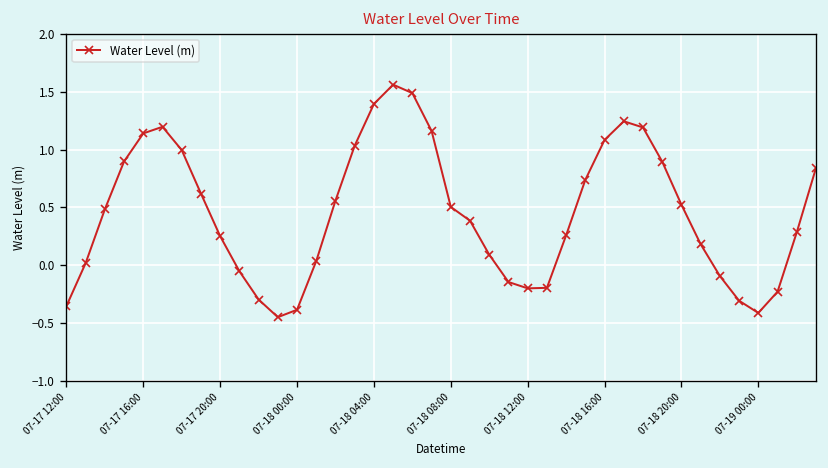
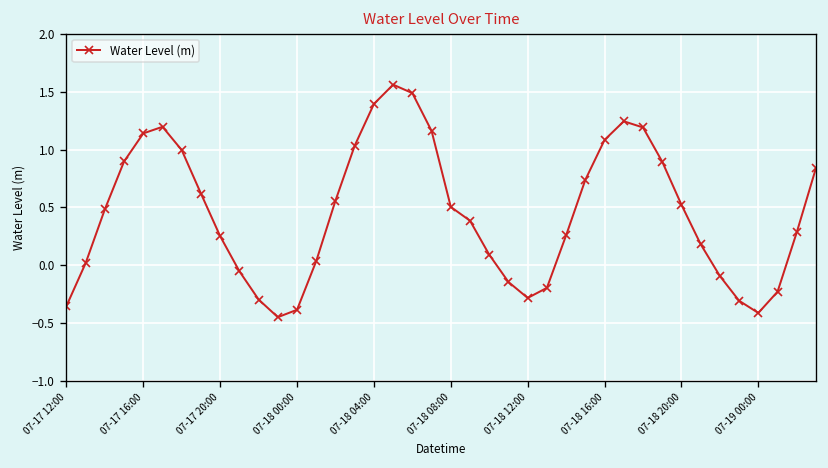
  {
    "07-17 12:00": -0.4,
    "07-17 16:00": 1.1,
    "07-17 20:00": 0.2,
    "07-18 00:00": -0.4,
    "07-18 04:00": 1.4,
    "07-18 08:00": 0.5,
-   "07-18 12:00": -0.2,
+   "07-18 12:00": -0.3,
    "07-18 16:00": 1.1,
    "07-18 20:00": 0.5,
    "07-19 00:00": -0.4
  }
